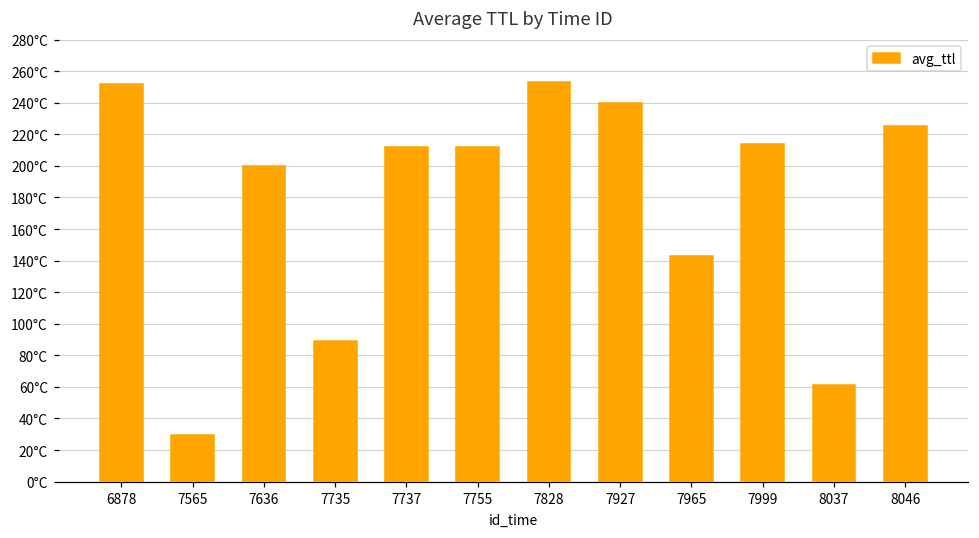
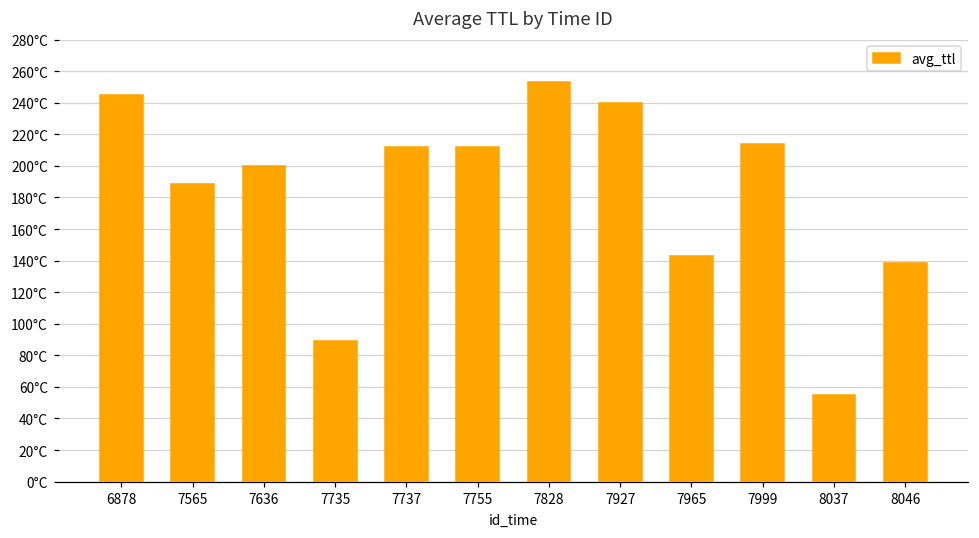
  {
-   "6878": "252°C",
-   "7565": "29°C",
+   "6878": "245°C",
+   "7565": "189°C",
    "7636": "200°C",
    "7735": "89°C",
    "7737": "212°C",
    "7755": "212°C",
    "7828": "253°C",
    "7927": "240°C",
    "7965": "143°C",
    "7999": "214°C",
-   "8037": "61°C",
-   "8046": "225°C"
+   "8037": "55°C",
+   "8046": "139°C"
  }
